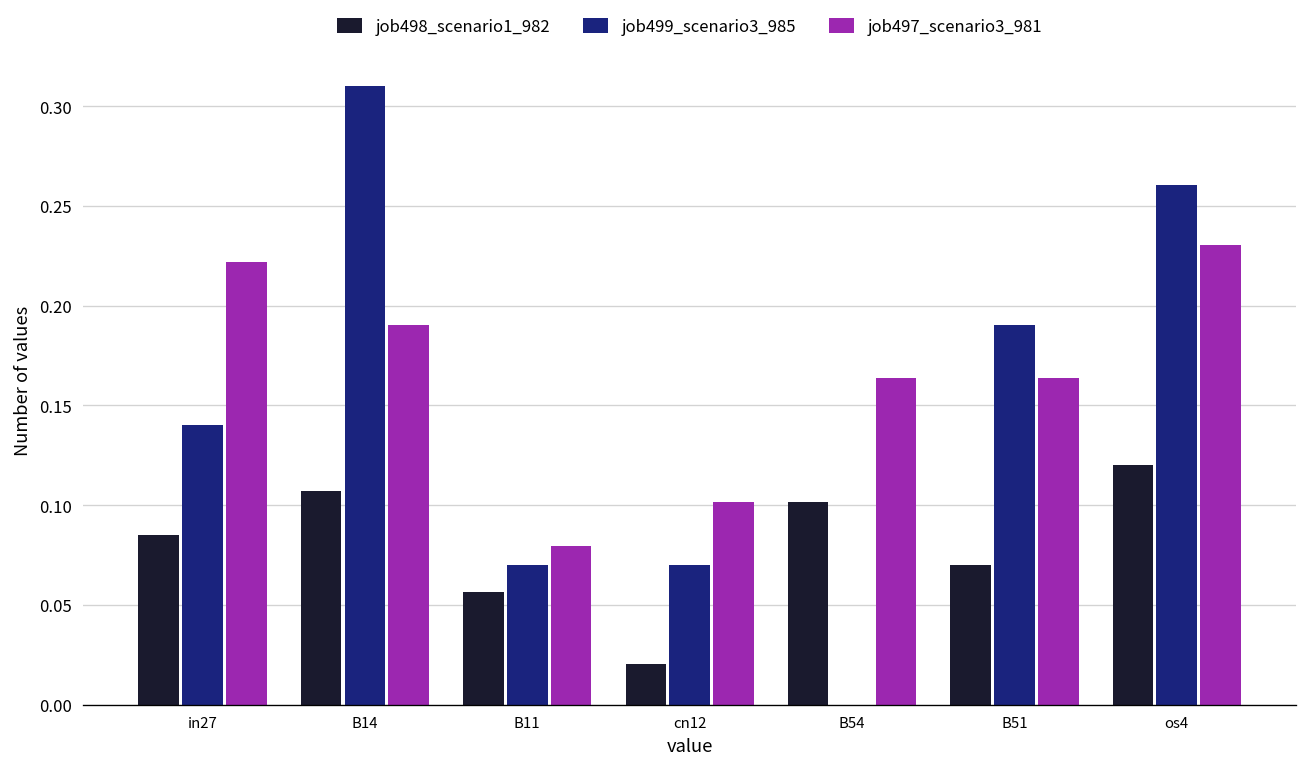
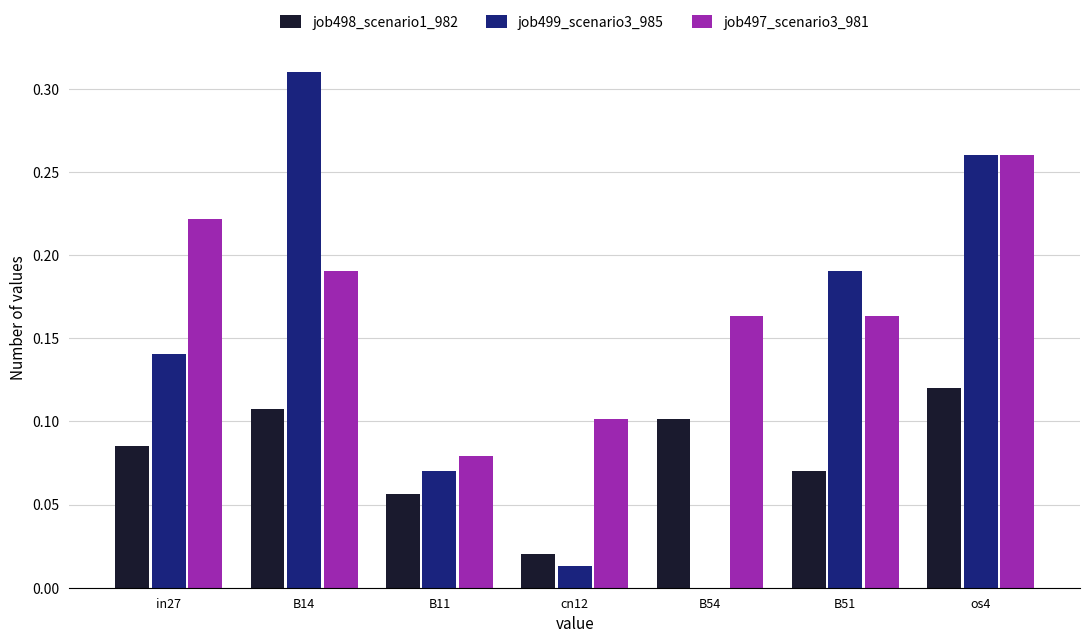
  {
    "job498_scenario1_982": {
      "in27": 0.085,
      "B14": 0.107,
      "B11": 0.056,
      "cn12": 0.020,
      "B54": 0.102,
      "B51": 0.070,
      "os4": 0.120
    },
    "job499_scenario3_985": {
      "in27": 0.140,
      "B14": 0.310,
      "B11": 0.070,
-     "cn12": 0.070,
+     "cn12": 0.013,
      "B54": 0.000,
      "B51": 0.190,
      "os4": 0.260
    },
    "job497_scenario3_981": {
      "in27": 0.222,
      "B14": 0.190,
      "B11": 0.079,
      "cn12": 0.102,
      "B54": 0.164,
      "B51": 0.164,
-     "os4": 0.230
+     "os4": 0.260
    }
  }
